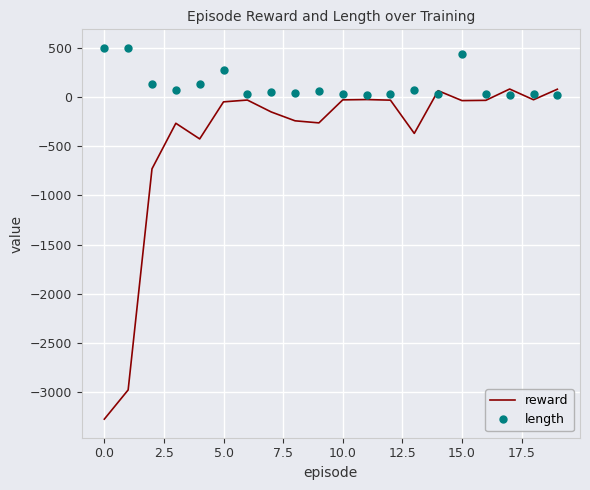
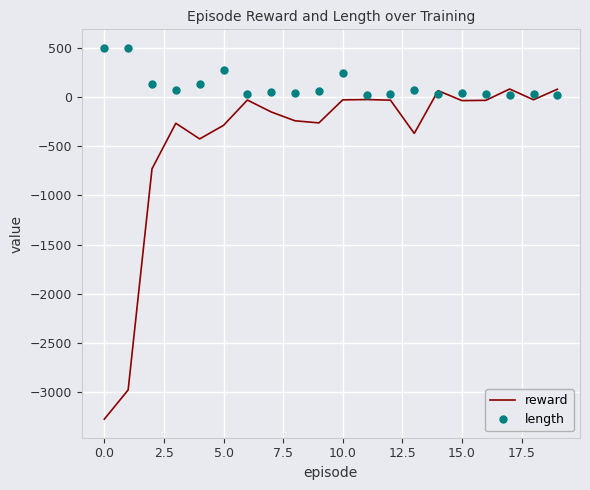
  {
    "reward": {
      "0.0": -3300,
-     "5.0": 0,
+     "5.0": -300,
      "10.0": 0,
      "15.0": 0
    },
    "length": {
      "0.0": 500,
      "5.0": 300,
-     "10.0": 0,
-     "15.0": 400
+     "10.0": 200,
+     "15.0": 0
    }
  }
